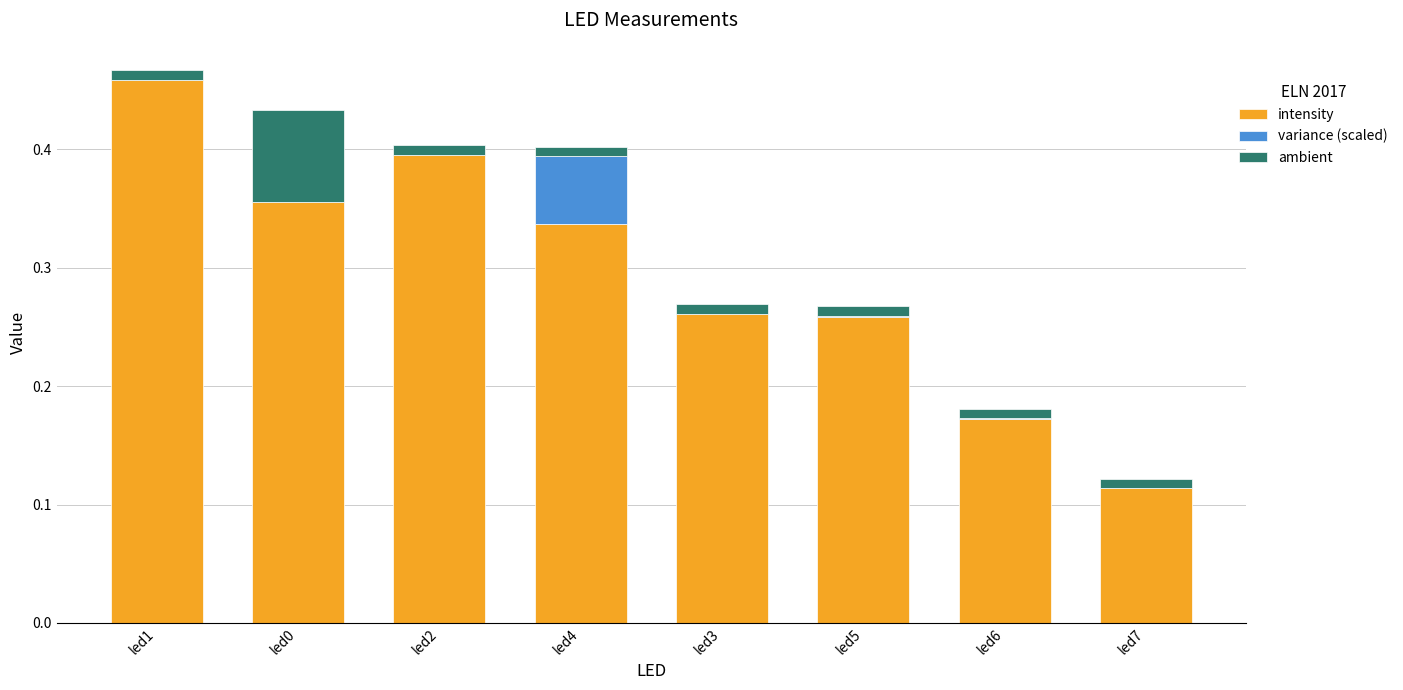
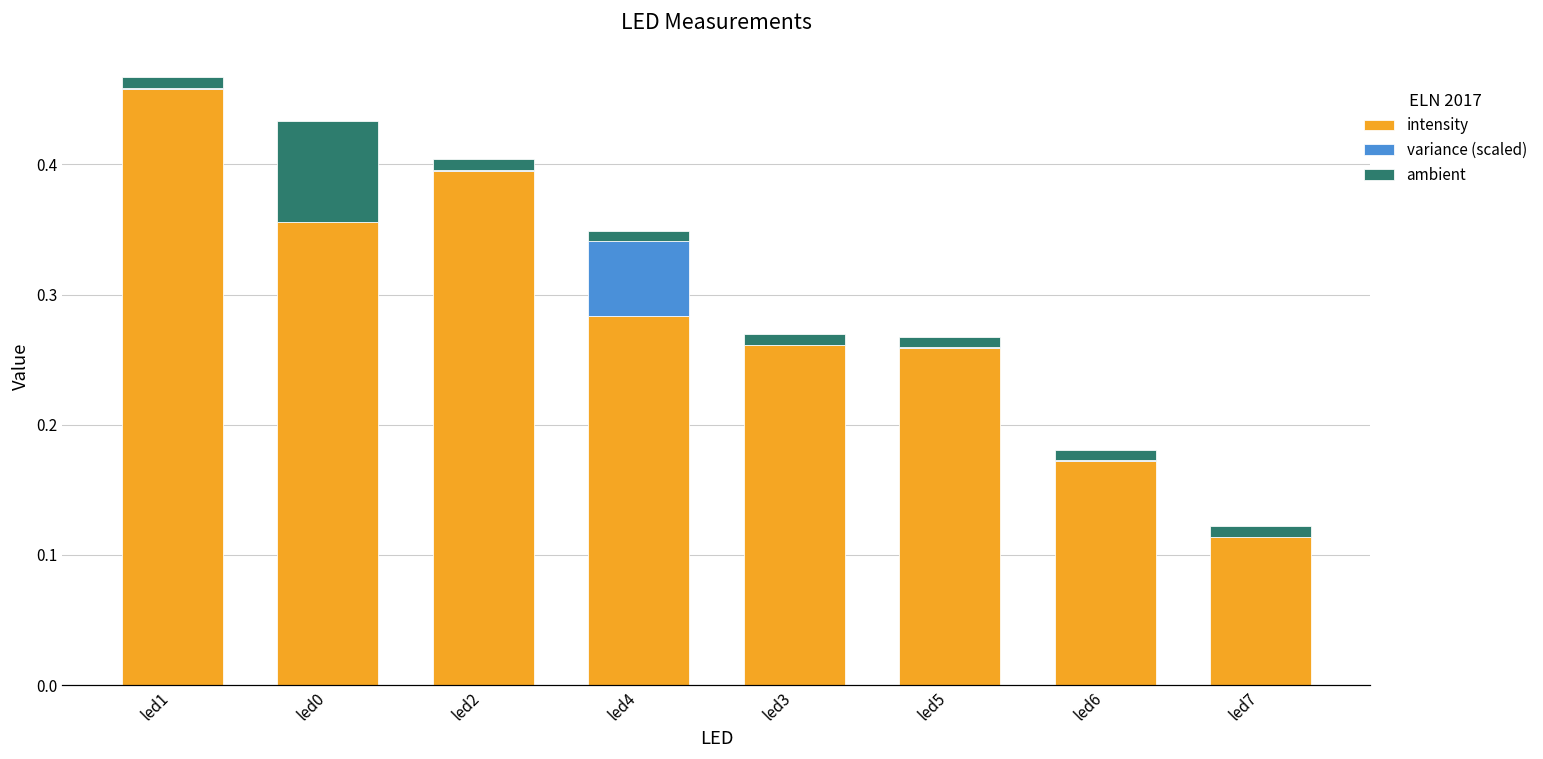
  {
    "intensity": {
      "led1": 0.458,
      "led0": 0.356,
      "led2": 0.395,
-     "led4": 0.337,
+     "led4": 0.284,
      "led3": 0.261,
      "led5": 0.259,
      "led6": 0.172,
      "led7": 0.114
    },
    "variance (scaled)": {
      "led4": 0.057
    },
    "ambient": {
      "led1": 0.008,
      "led0": 0.078,
      "led2": 0.008,
      "led4": 0.008,
      "led3": 0.008,
      "led5": 0.008,
      "led6": 0.008,
      "led7": 0.008
    }
  }
